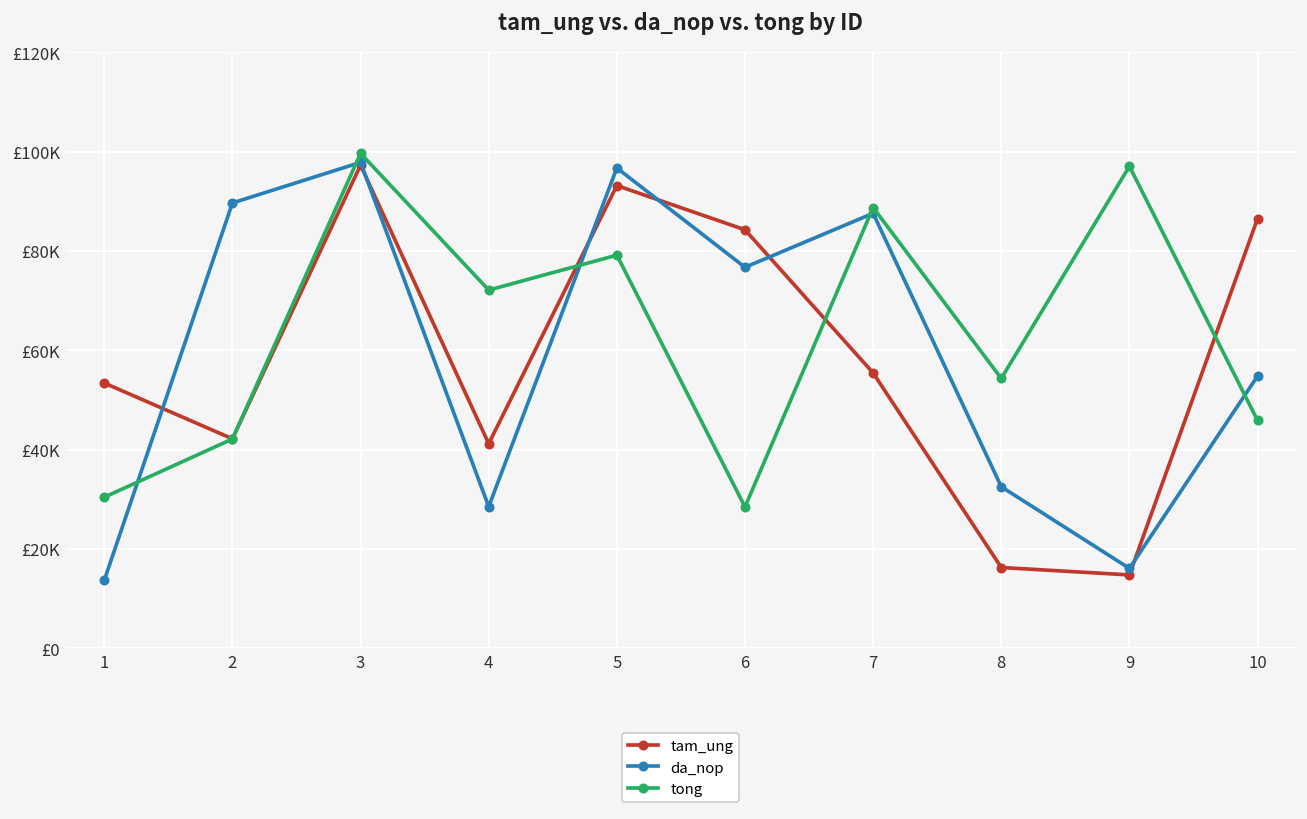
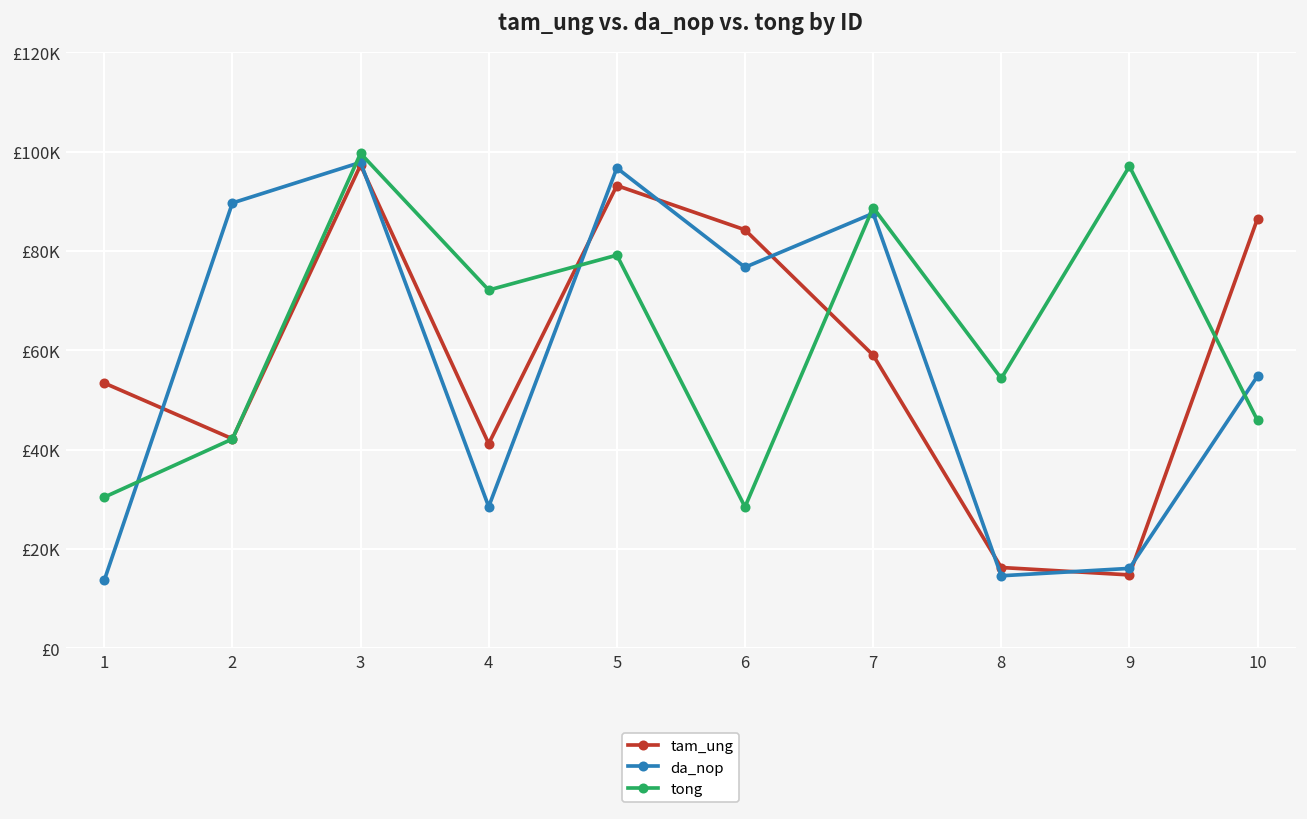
  {
    "tam_ung": {
      "1": "£53000",
      "4": "£41000",
      "5": "£93000",
      "6": "£84000",
-     "7": "£55000",
+     "7": "£59000",
      "8": "£16000",
      "9": "£15000",
      "10": "£87000"
    },
    "da_nop": {
      "1": "£14000",
      "2": "£90000",
      "4": "£29000",
      "5": "£97000",
      "6": "£77000",
      "7": "£88000",
-     "8": "£33000",
+     "8": "£15000",
      "9": "£16000",
      "10": "£55000"
    },
    "tong": {
      "1": "£30000",
      "3": "£100000",
      "4": "£72000",
      "5": "£79000",
      "6": "£28000",
      "7": "£89000",
      "8": "£54000",
      "9": "£97000",
      "10": "£46000"
    }
  }
